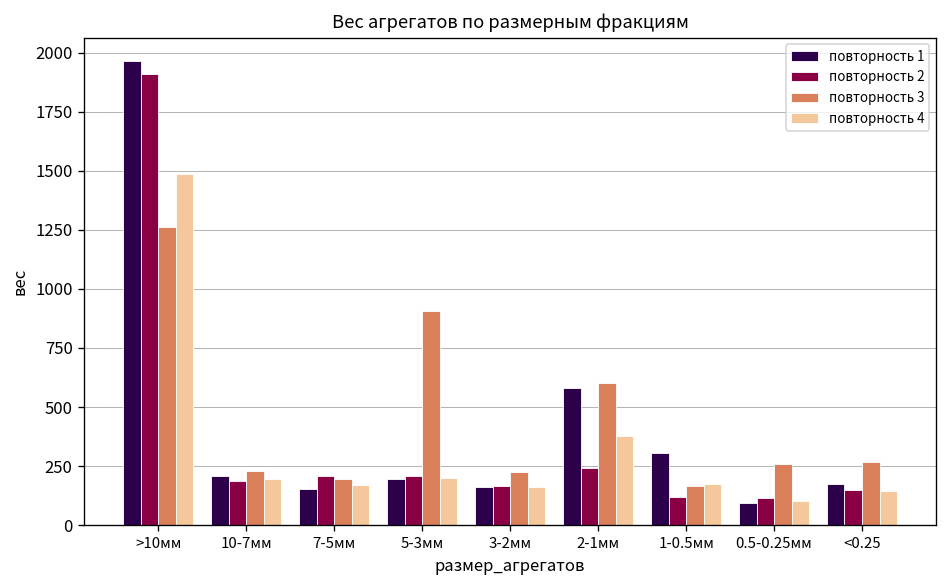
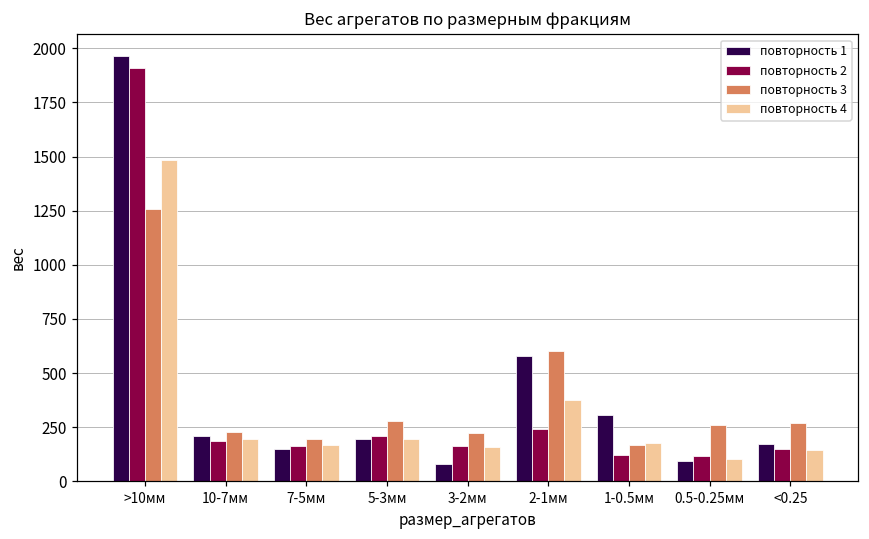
  {
    "повторность 1": {
      ">10мм": 1970,
      "10-7мм": 210,
      "7-5мм": 150,
      "5-3мм": 200,
-     "3-2мм": 160,
+     "3-2мм": 80,
      "2-1мм": 580,
      "1-0.5мм": 310,
      "0.5-0.25мм": 90,
      "<0.25": 170
    },
    "повторность 2": {
      ">10мм": 1910,
      "10-7мм": 190,
-     "7-5мм": 210,
+     "7-5мм": 160,
      "5-3мм": 210,
      "3-2мм": 170,
      "2-1мм": 240,
      "1-0.5мм": 120,
      "0.5-0.25мм": 120,
      "<0.25": 150
    },
    "повторность 3": {
      ">10мм": 1260,
      "10-7мм": 230,
      "7-5мм": 190,
-     "5-3мм": 910,
+     "5-3мм": 280,
      "3-2мм": 230,
      "2-1мм": 600,
      "1-0.5мм": 170,
      "0.5-0.25мм": 260,
      "<0.25": 270
    },
    "повторность 4": {
      ">10мм": 1490,
      "10-7мм": 200,
      "7-5мм": 170,
      "5-3мм": 200,
      "3-2мм": 160,
      "2-1мм": 380,
      "1-0.5мм": 180,
      "0.5-0.25мм": 100,
      "<0.25": 150
    }
  }
